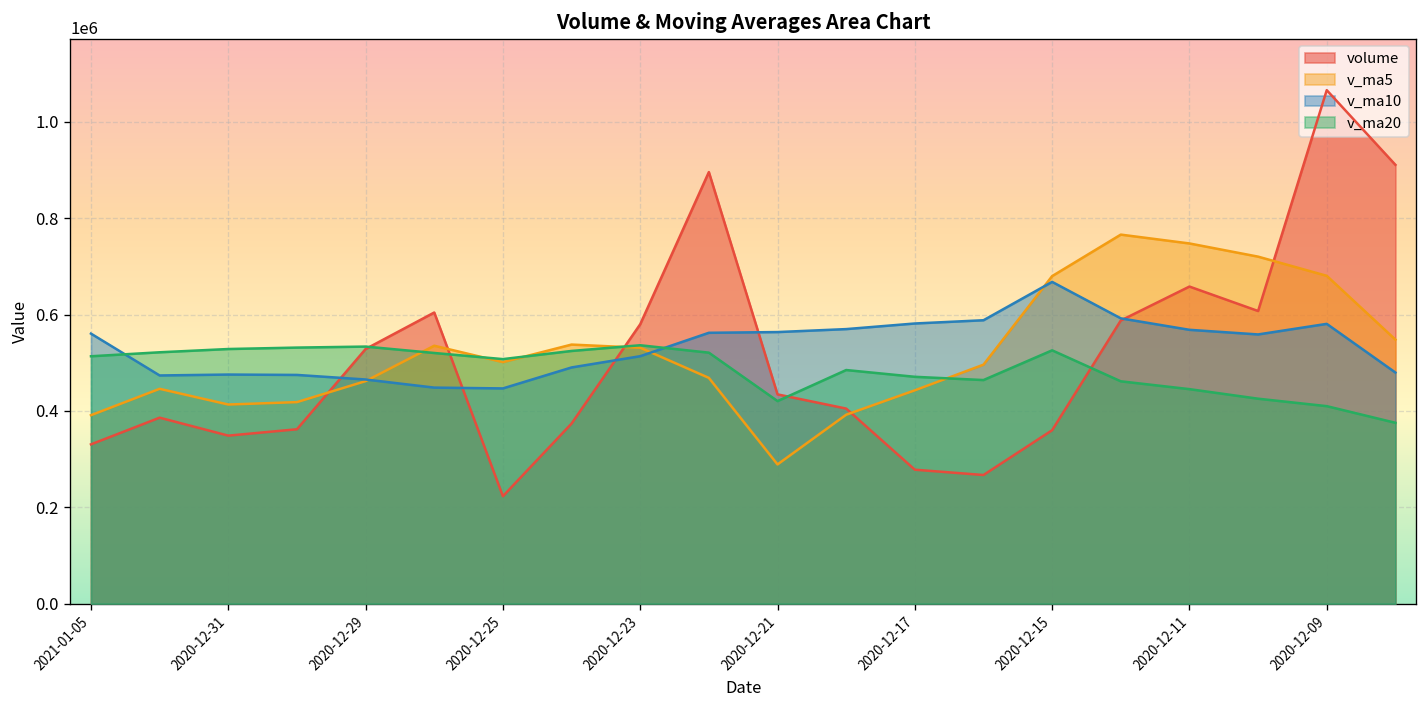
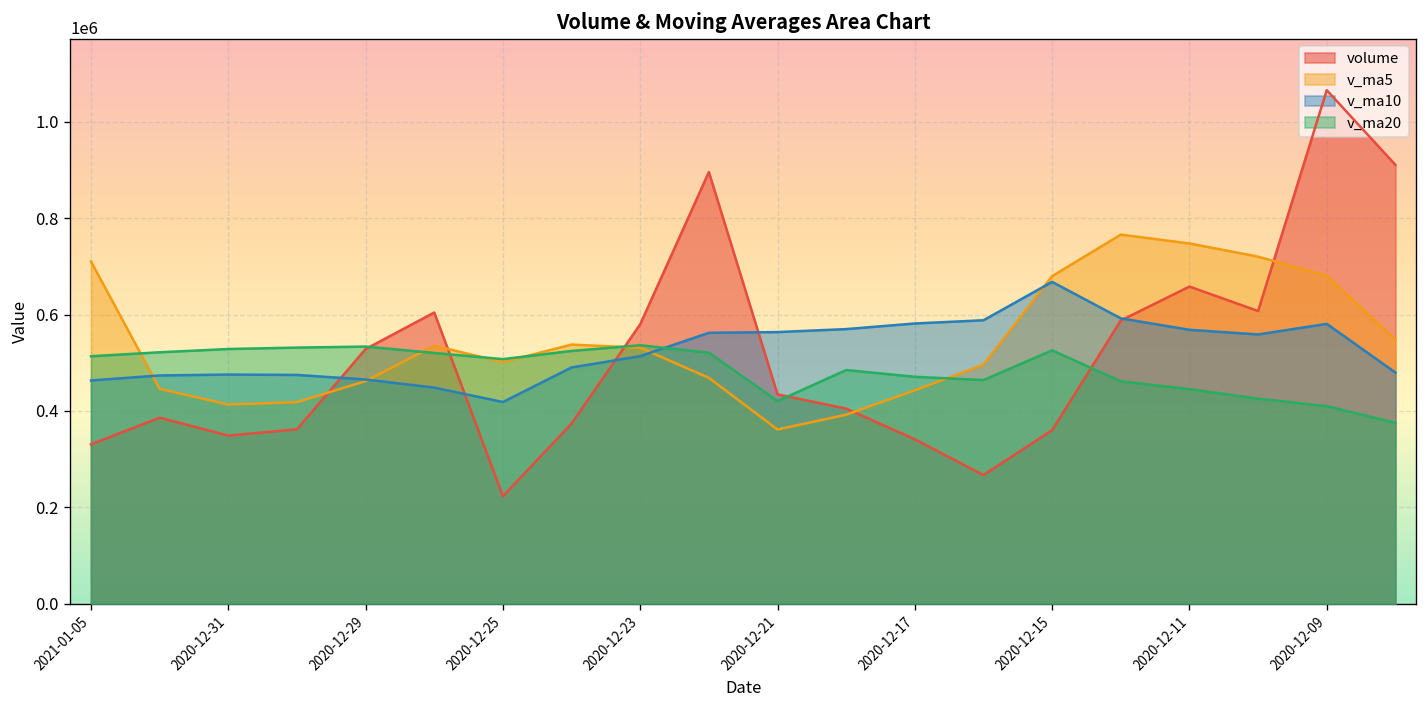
  {
    "volume": {
      "2021-01-05": 330000,
      "2020-12-31": 350000,
      "2020-12-25": 220000,
      "2020-12-23": 580000,
      "2020-12-21": 430000,
-     "2020-12-17": 280000,
+     "2020-12-17": 340000,
      "2020-12-15": 360000,
      "2020-12-11": 660000
    },
    "v_ma5": {
-     "2021-01-05": 390000,
+     "2021-01-05": 710000,
      "2020-12-31": 410000,
-     "2020-12-21": 290000,
+     "2020-12-21": 360000,
      "2020-12-17": 440000,
      "2020-12-15": 680000,
      "2020-12-11": 750000,
      "2020-12-09": 680000
    },
    "v_ma10": {
-     "2021-01-05": 560000,
+     "2021-01-05": 460000,
      "2020-12-31": 480000,
-     "2020-12-25": 450000,
+     "2020-12-25": 420000,
      "2020-12-23": 510000,
      "2020-12-21": 560000,
      "2020-12-17": 580000,
      "2020-12-15": 670000,
      "2020-12-11": 570000,
      "2020-12-09": 580000
    },
    "v_ma20": {
      "2021-01-05": 510000,
      "2020-12-31": 530000,
      "2020-12-21": 420000,
      "2020-12-17": 470000,
      "2020-12-15": 530000,
      "2020-12-11": 450000,
      "2020-12-09": 410000
    }
  }
